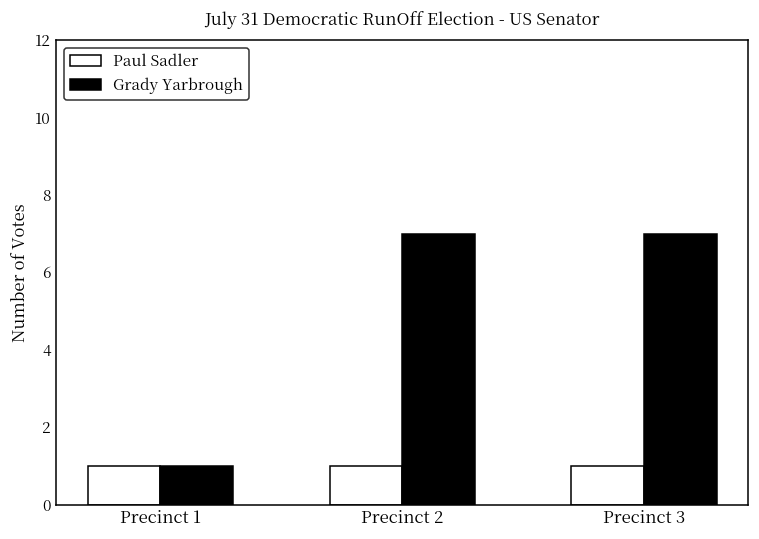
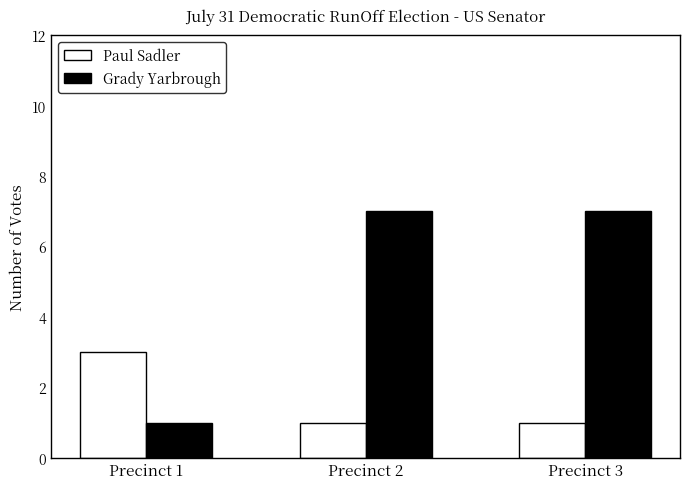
  {
    "Paul Sadler": {
-     "Precinct 1": 1,
+     "Precinct 1": 3,
      "Precinct 2": 1,
      "Precinct 3": 1
    },
    "Grady Yarbrough": {
      "Precinct 1": 1,
      "Precinct 2": 7,
      "Precinct 3": 7
    }
  }
